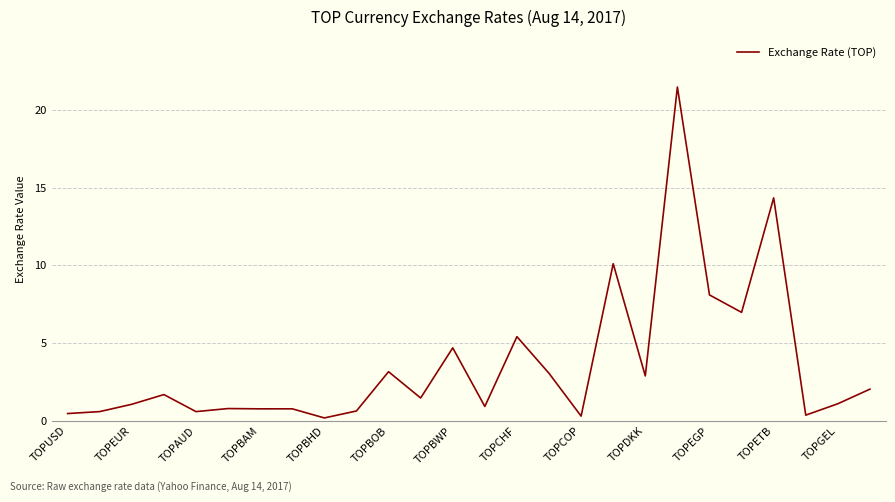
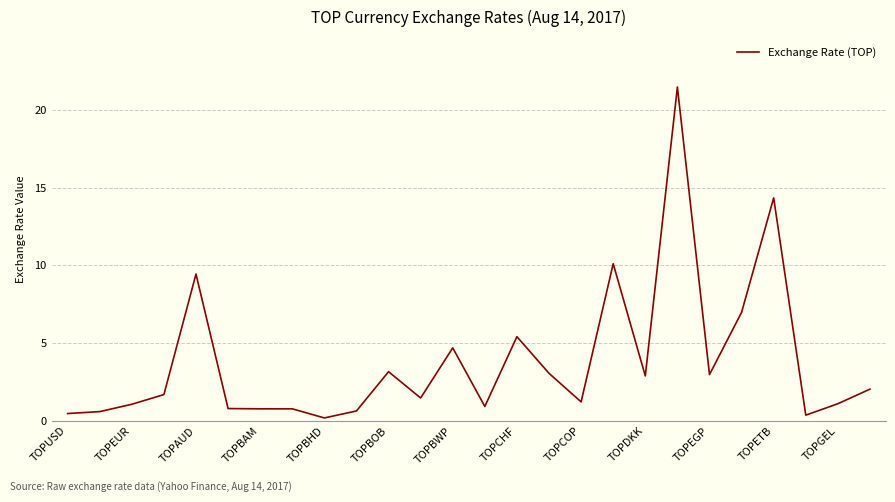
  {
    "TOPUSD": 0.5,
    "TOPEUR": 1.1,
-   "TOPAUD": 0.6,
+   "TOPAUD": 9.4,
    "TOPBAM": 0.8,
    "TOPBHD": 0.2,
    "TOPBOB": 3.2,
    "TOPBWP": 4.7,
    "TOPCHF": 5.4,
-   "TOPCOP": 0.3,
+   "TOPCOP": 1.2,
    "TOPDKK": 2.9,
-   "TOPEGP": 8.1,
+   "TOPEGP": 3.0,
    "TOPETB": 14.3,
    "TOPGEL": 1.1
  }
